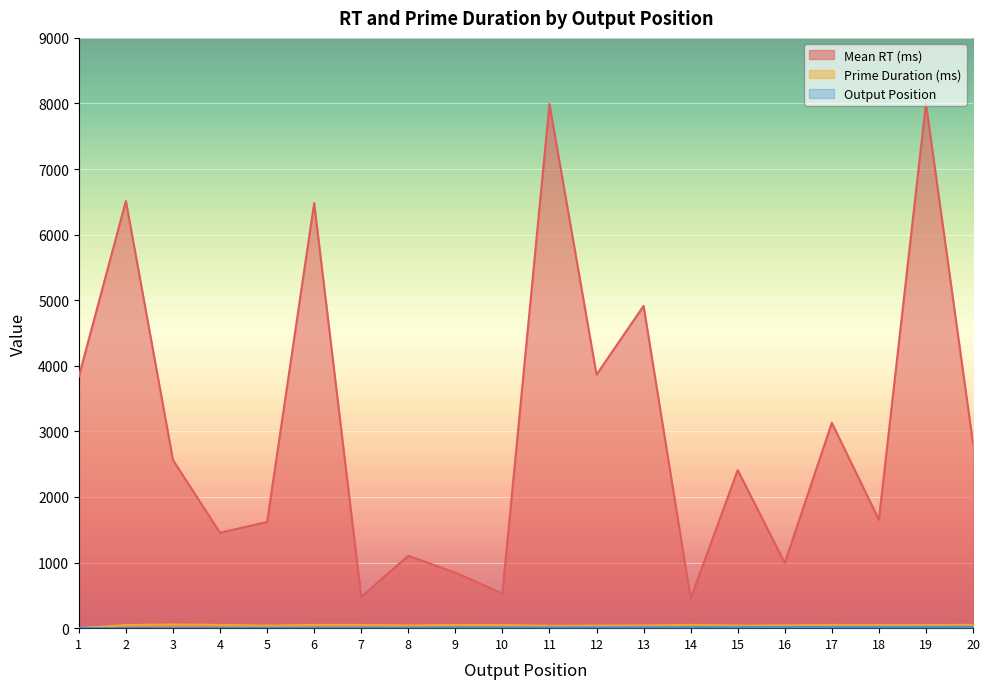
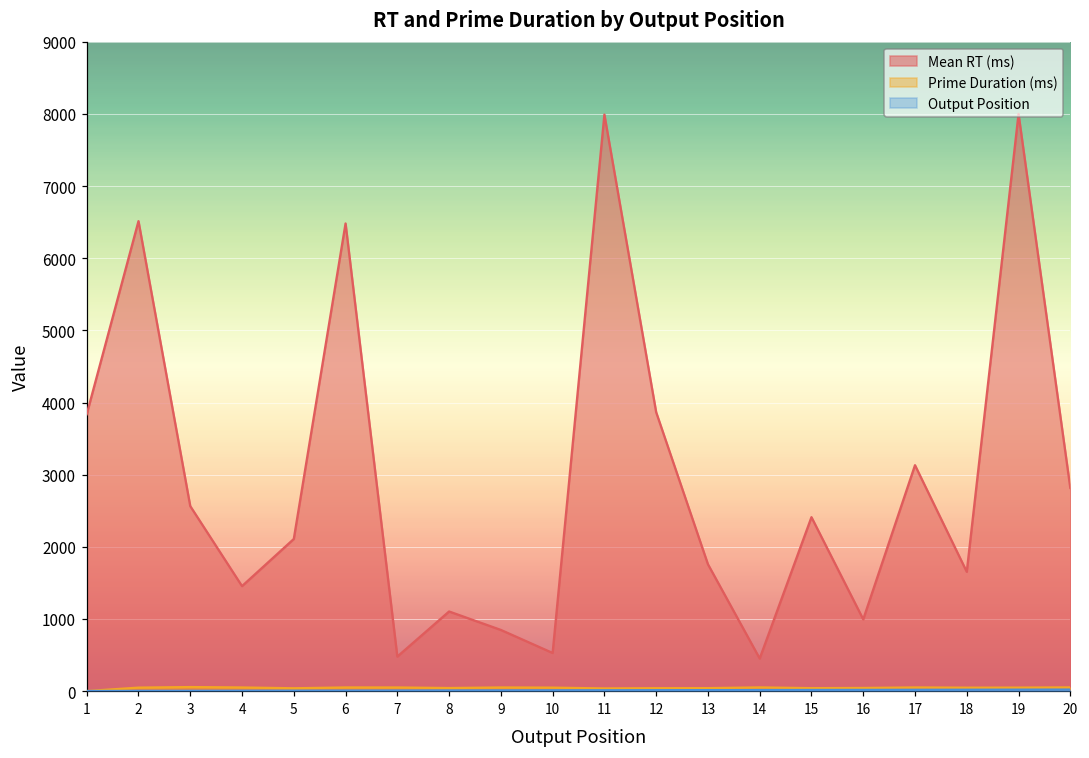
  {
    "Mean RT (ms)": {
      "1": 3800,
      "2": 6500,
      "3": 2600,
      "4": 1500,
-     "5": 1600,
+     "5": 2100,
      "6": 6500,
      "7": 500,
      "8": 1100,
      "9": 800,
      "10": 500,
      "11": 8000,
      "12": 3900,
-     "13": 4900,
+     "13": 1800,
      "14": 500,
      "15": 2400,
      "16": 1000,
      "17": 3100,
      "18": 1700,
      "20": 2800
    },
    "Prime Duration (ms)": {
      "2": 0,
      "3": 100,
      "4": 0,
      "6": 100,
      "7": 0,
      "9": 0
    },
    "Output Position": {
      "2": 0,
      "3": 0,
      "4": 0,
      "6": 0,
      "7": 0,
      "9": 0
    }
  }
